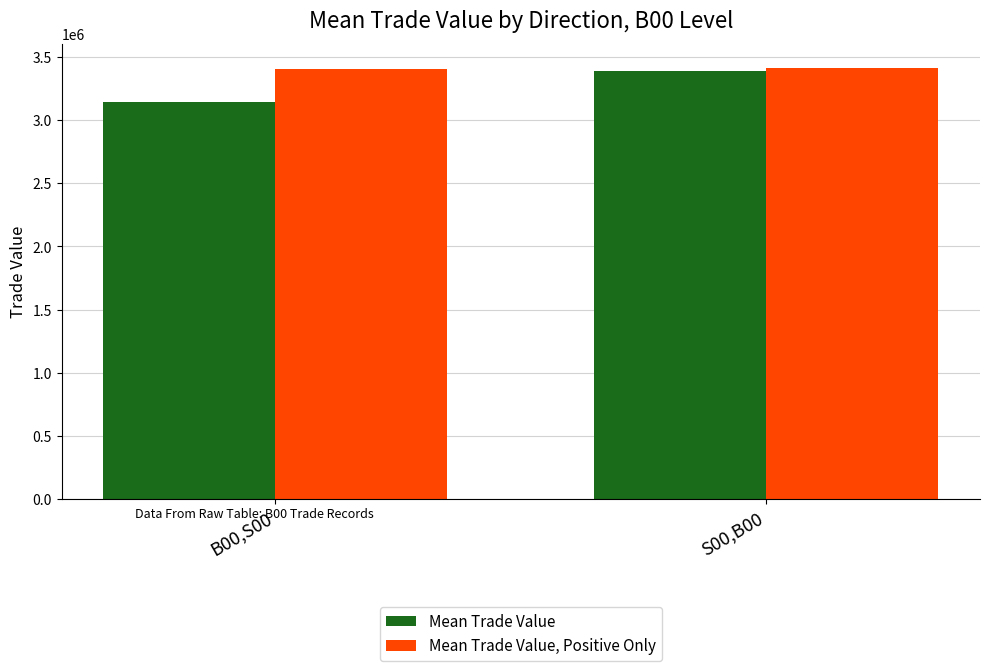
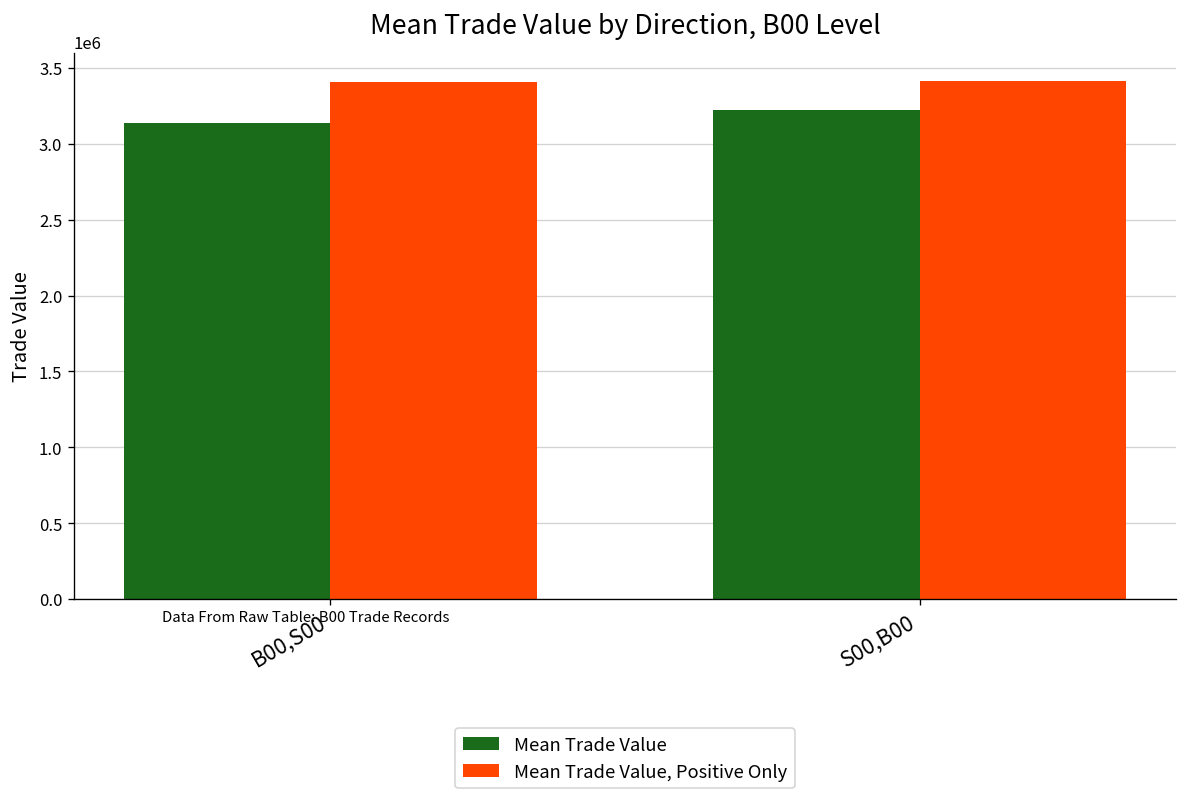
  {
    "Mean Trade Value": {
      "B00,S00": 3140000,
-     "S00,B00": 3390000
+     "S00,B00": 3220000
    },
    "Mean Trade Value, Positive Only": {
      "B00,S00": 3410000,
      "S00,B00": 3410000
    }
  }
